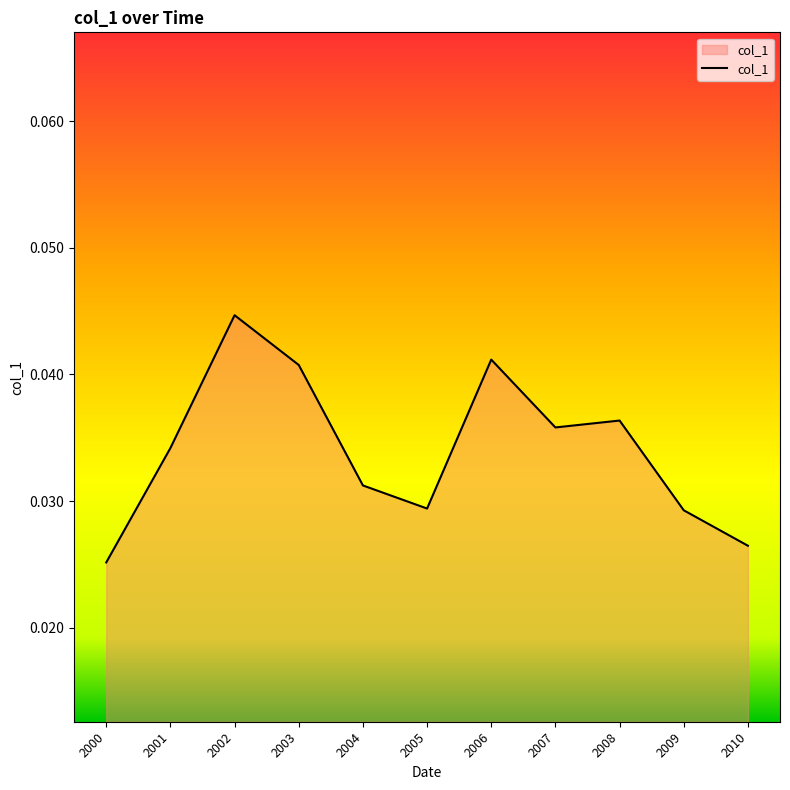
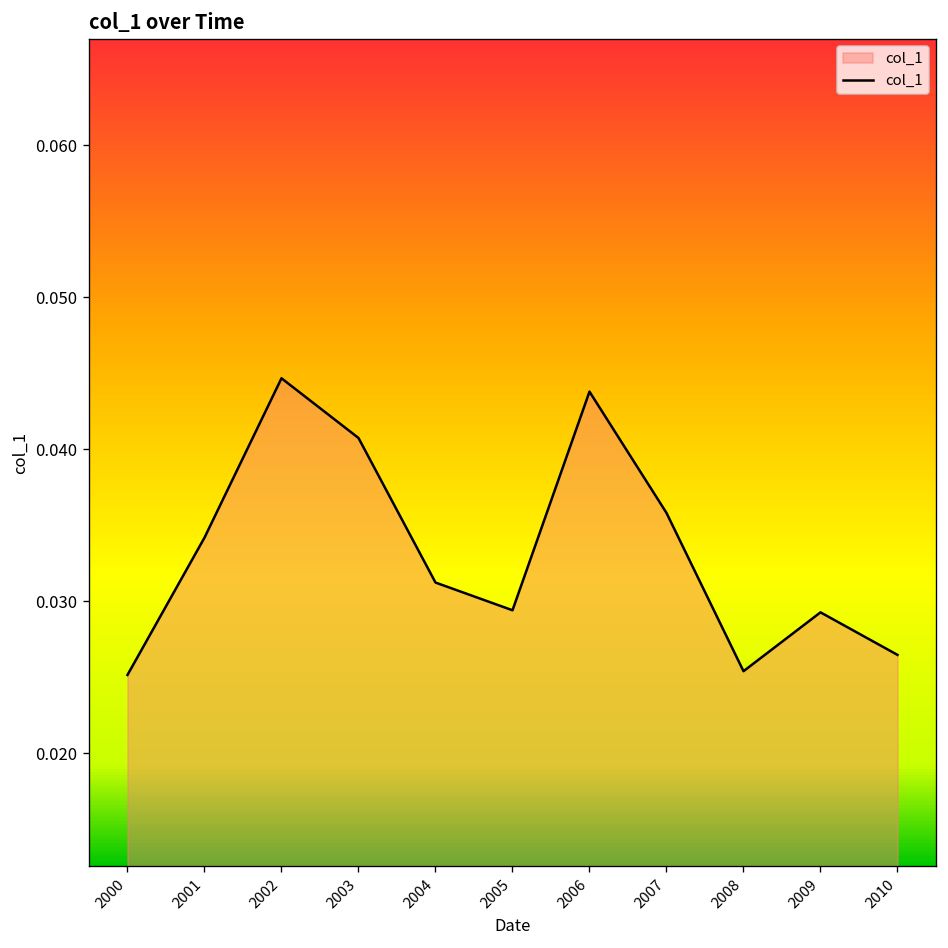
  {
    "2000": 0.0252,
    "2001": 0.0342,
    "2002": 0.0447,
    "2003": 0.0407,
    "2004": 0.0312,
    "2005": 0.0294,
-   "2006": 0.0412,
+   "2006": 0.0438,
    "2007": 0.0358,
-   "2008": 0.0364,
+   "2008": 0.0254,
    "2009": 0.0293,
    "2010": 0.0265
  }
